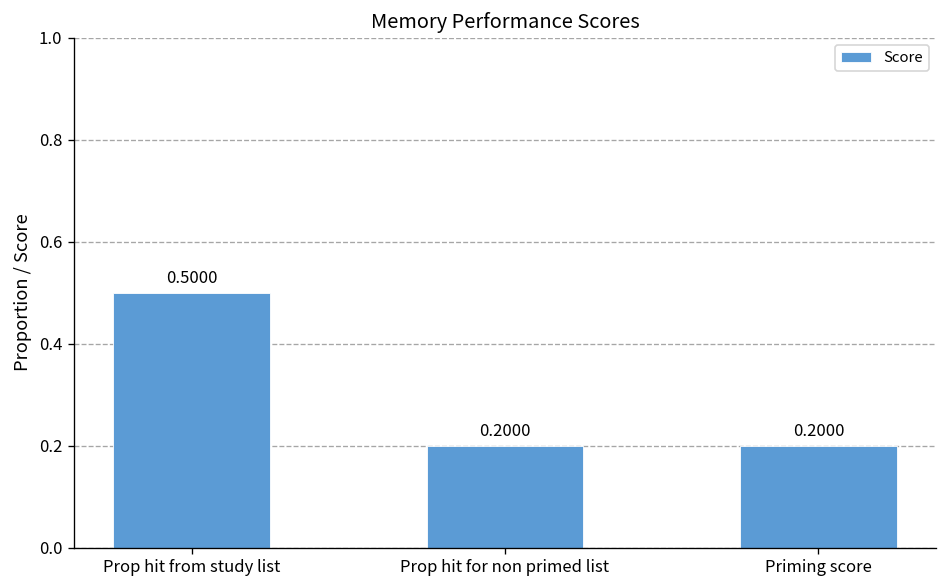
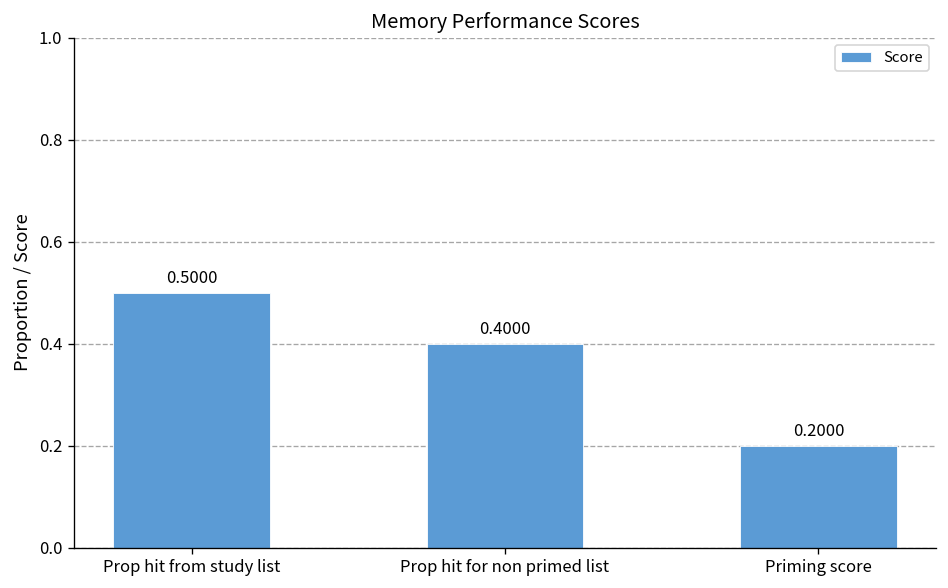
  {
    "Prop hit from study list": 0.5000,
-   "Prop hit for non primed list": 0.2000,
+   "Prop hit for non primed list": 0.4000,
    "Priming score": 0.2000
  }
